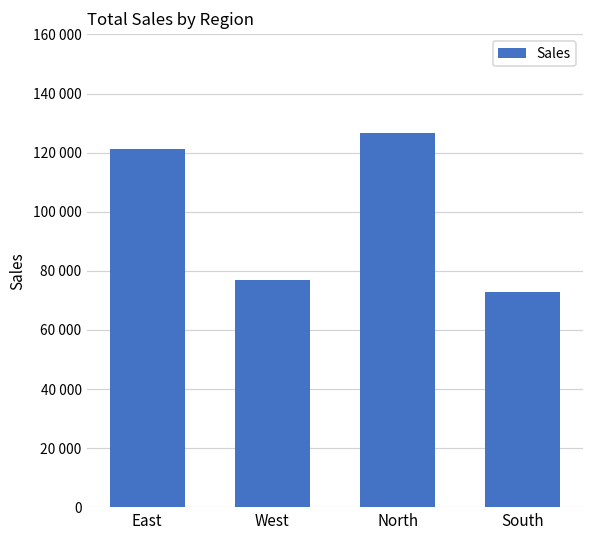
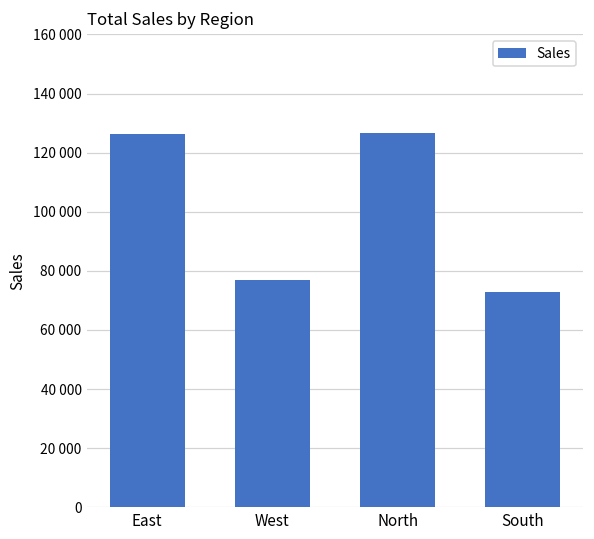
  {
-   "East": 121000,
+   "East": 126000,
    "West": 77000,
    "North": 127000,
    "South": 73000
  }
